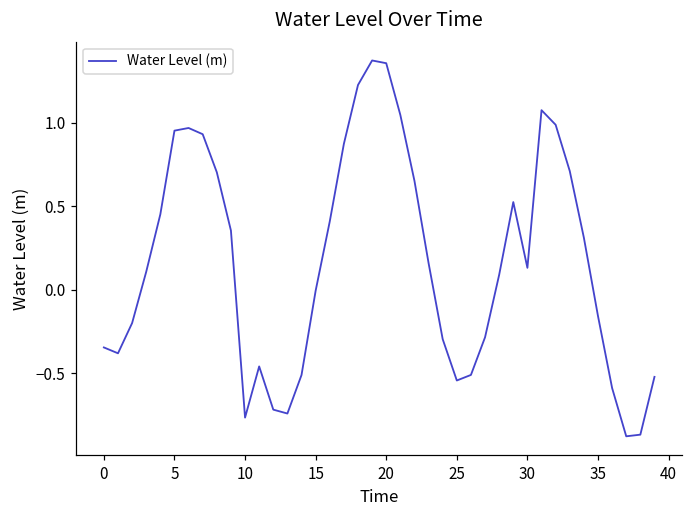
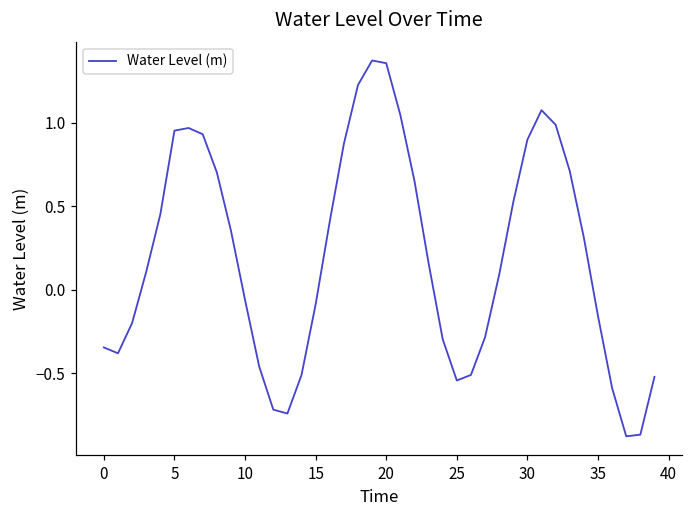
  {
    "0": -0.34,
    "5": 0.95,
-   "10": -0.77,
-   "15": -0.01,
+   "10": -0.06,
+   "15": -0.09,
    "20": 1.36,
    "25": -0.54,
-   "30": 0.13,
+   "30": 0.90,
    "35": -0.16
  }
